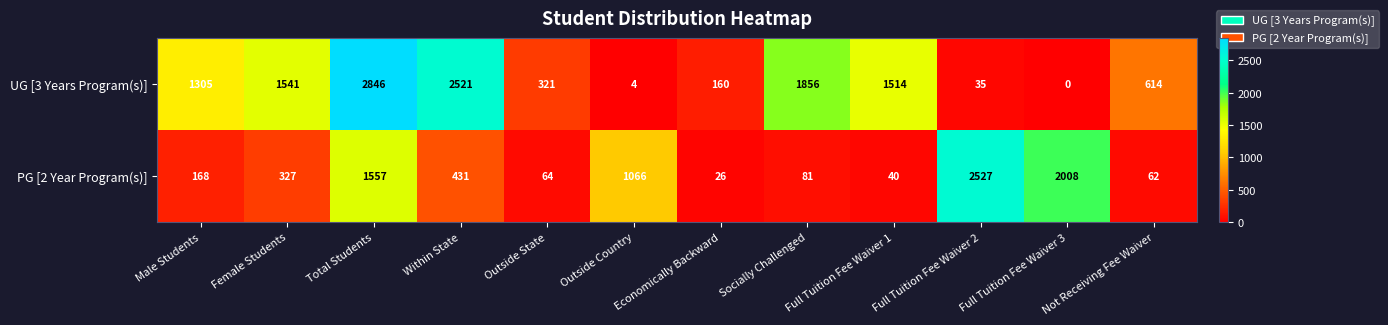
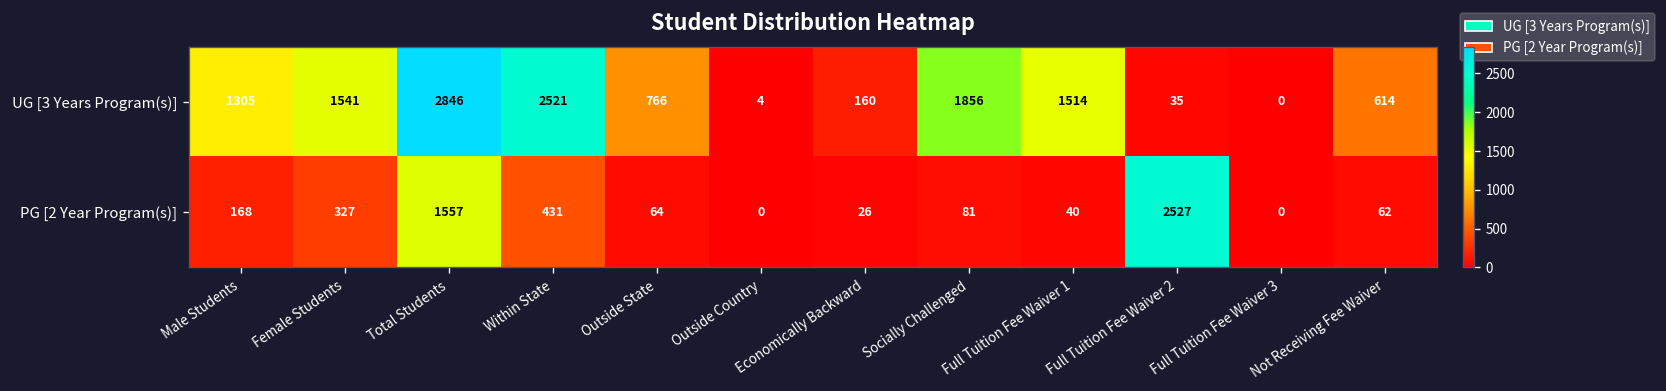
  {
    "UG [3 Years Program(s)]": {
      "Male Students": 1305,
      "Female Students": 1541,
      "Total Students": 2846,
      "Within State": 2521,
-     "Outside State": 321,
+     "Outside State": 766,
      "Outside Country": 4,
      "Economically Backward": 160,
      "Socially Challenged": 1856,
      "Full Tuition Fee Waiver 1": 1514,
      "Full Tuition Fee Waiver 2": 35,
      "Full Tuition Fee Waiver 3": 0,
      "Not Receiving Fee Waiver": 614
    },
    "PG [2 Year Program(s)]": {
      "Male Students": 168,
      "Female Students": 327,
      "Total Students": 1557,
      "Within State": 431,
      "Outside State": 64,
-     "Outside Country": 1066,
+     "Outside Country": 0,
      "Economically Backward": 26,
      "Socially Challenged": 81,
      "Full Tuition Fee Waiver 1": 40,
      "Full Tuition Fee Waiver 2": 2527,
-     "Full Tuition Fee Waiver 3": 2008,
+     "Full Tuition Fee Waiver 3": 0,
      "Not Receiving Fee Waiver": 62
    }
  }
